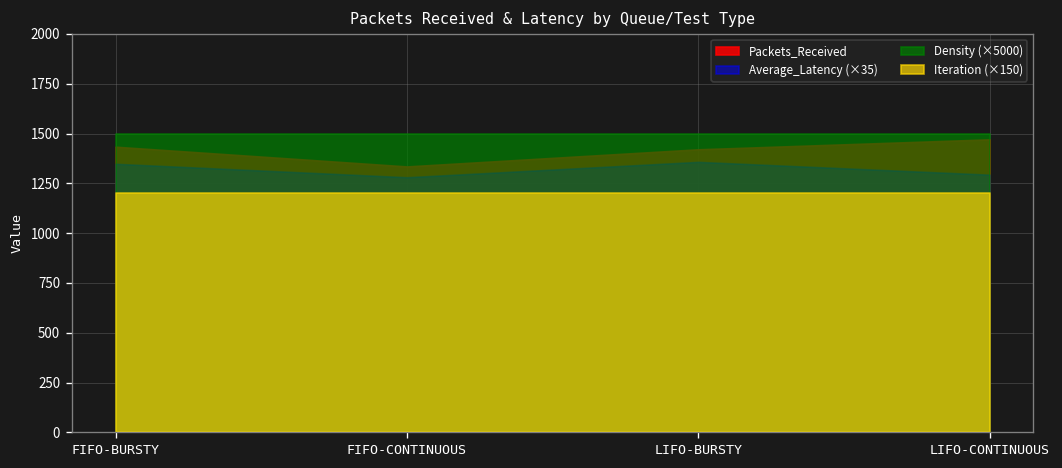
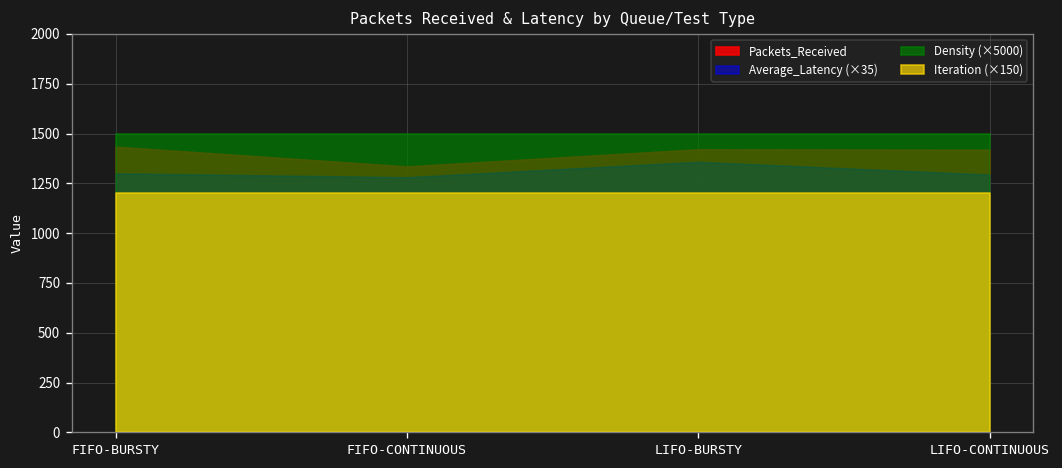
  {
    "Packets_Received": {
      "FIFO-BURSTY": 1430,
      "FIFO-CONTINUOUS": 1340,
      "LIFO-BURSTY": 1420,
-     "LIFO-CONTINUOUS": 1470
+     "LIFO-CONTINUOUS": 1420
    },
    "Average_Latency (×35)": {
-     "FIFO-BURSTY": 1350,
+     "FIFO-BURSTY": 1300,
      "FIFO-CONTINUOUS": 1280,
      "LIFO-BURSTY": 1360,
      "LIFO-CONTINUOUS": 1290
    },
    "Density (×5000)": {
      "FIFO-BURSTY": 1500,
      "FIFO-CONTINUOUS": 1500,
      "LIFO-BURSTY": 1500,
      "LIFO-CONTINUOUS": 1500
    },
    "Iteration (×150)": {
      "FIFO-BURSTY": 1200,
      "FIFO-CONTINUOUS": 1200,
      "LIFO-BURSTY": 1200,
      "LIFO-CONTINUOUS": 1200
    }
  }
